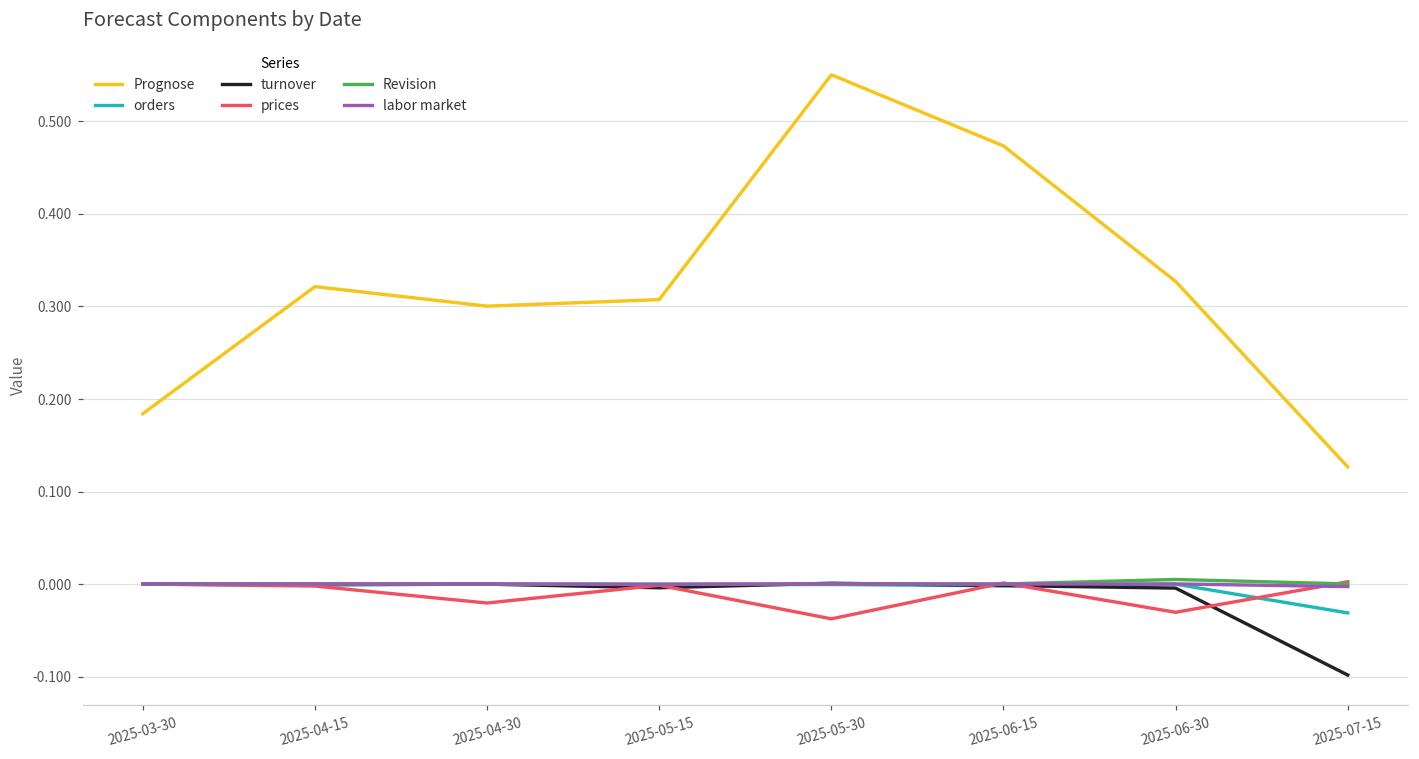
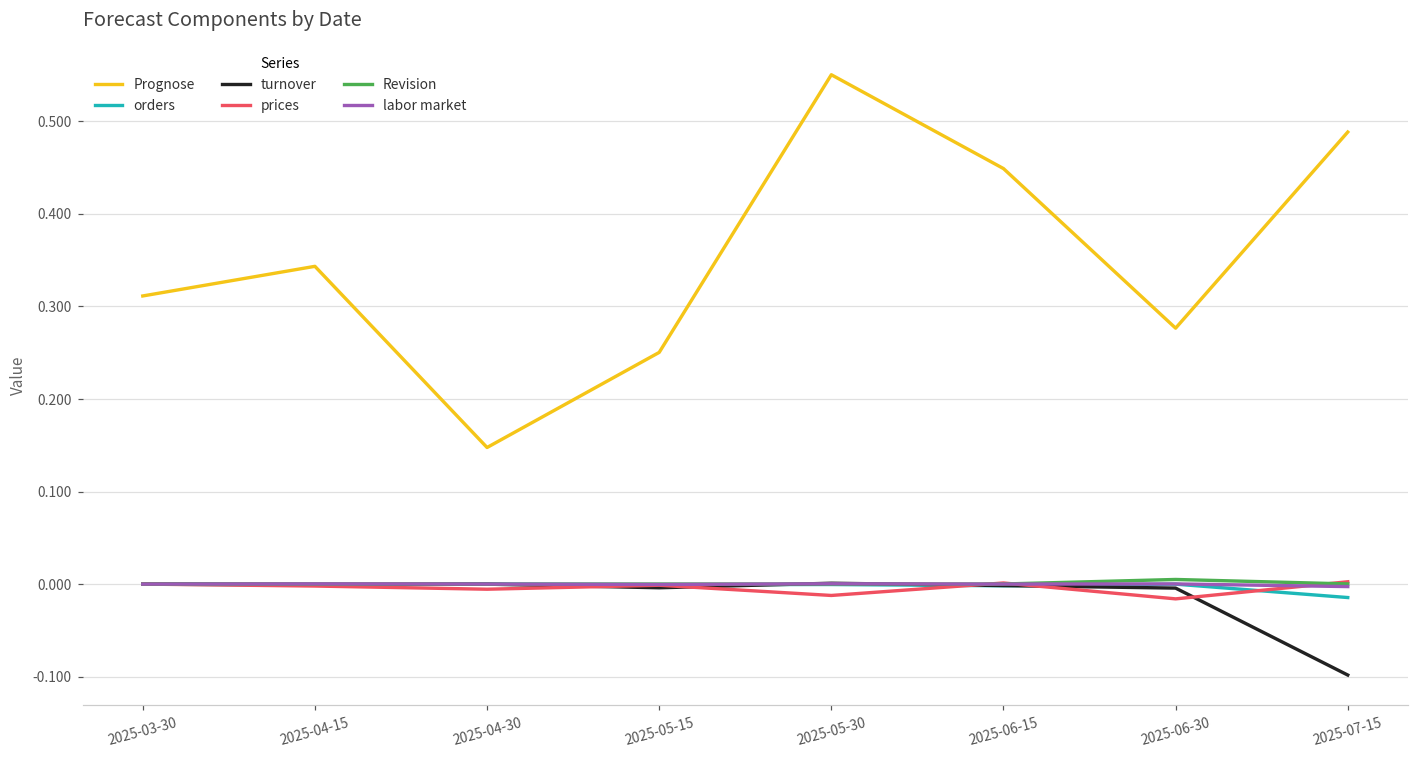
  {
    "Prognose": {
-     "2025-03-30": 0.18,
-     "2025-04-15": 0.32,
-     "2025-04-30": 0.30,
-     "2025-05-15": 0.31,
+     "2025-03-30": 0.31,
+     "2025-04-15": 0.34,
+     "2025-04-30": 0.15,
+     "2025-05-15": 0.25,
      "2025-05-30": 0.55,
-     "2025-06-15": 0.47,
-     "2025-06-30": 0.33,
-     "2025-07-15": 0.13
+     "2025-06-15": 0.45,
+     "2025-06-30": 0.28,
+     "2025-07-15": 0.49
    },
    "orders": {
-     "2025-07-15": -0.03
+     "2025-07-15": -0.01
    },
    "turnover": {
      "2025-06-30": 0.00,
      "2025-07-15": -0.10
    },
    "prices": {
-     "2025-04-30": -0.02,
-     "2025-05-30": -0.04,
-     "2025-06-30": -0.03
+     "2025-04-30": -0.01,
+     "2025-05-30": -0.01,
+     "2025-06-30": -0.02
    },
    "Revision": {
      "2025-06-30": 0.00
    }
  }
